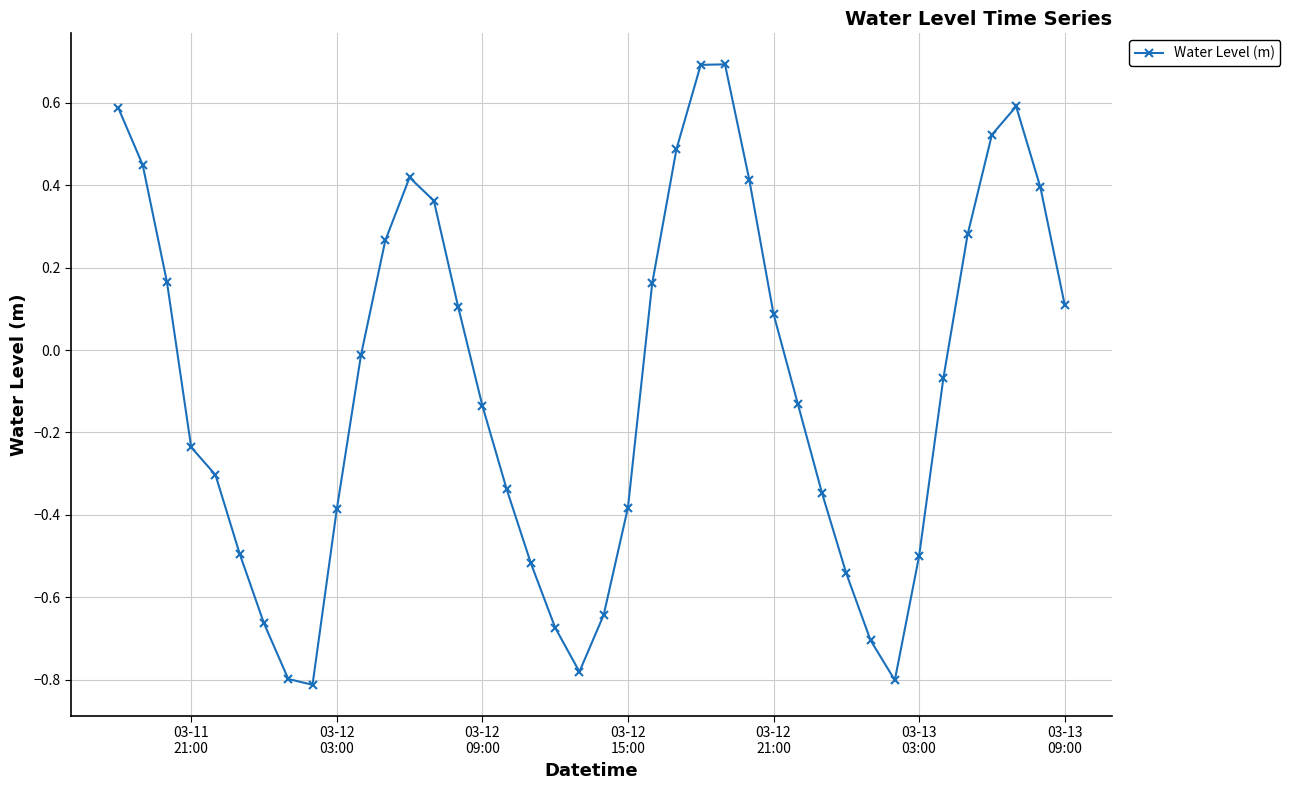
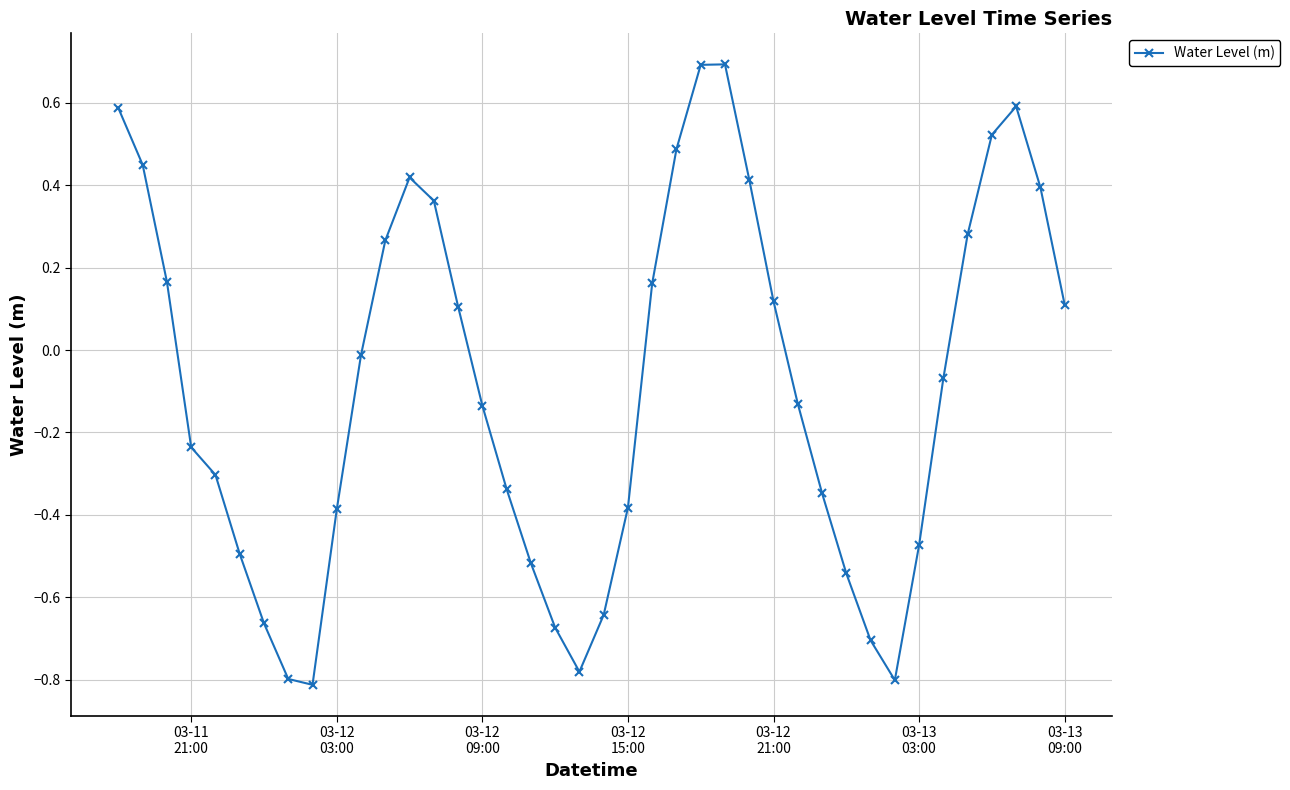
  {
    "03-11 21:00": -0.24,
    "03-12 03:00": -0.39,
    "03-12 09:00": -0.13,
    "03-12 15:00": -0.38,
-   "03-12 21:00": 0.09,
-   "03-13 03:00": -0.50,
+   "03-12 21:00": 0.12,
+   "03-13 03:00": -0.47,
    "03-13 09:00": 0.11
  }
